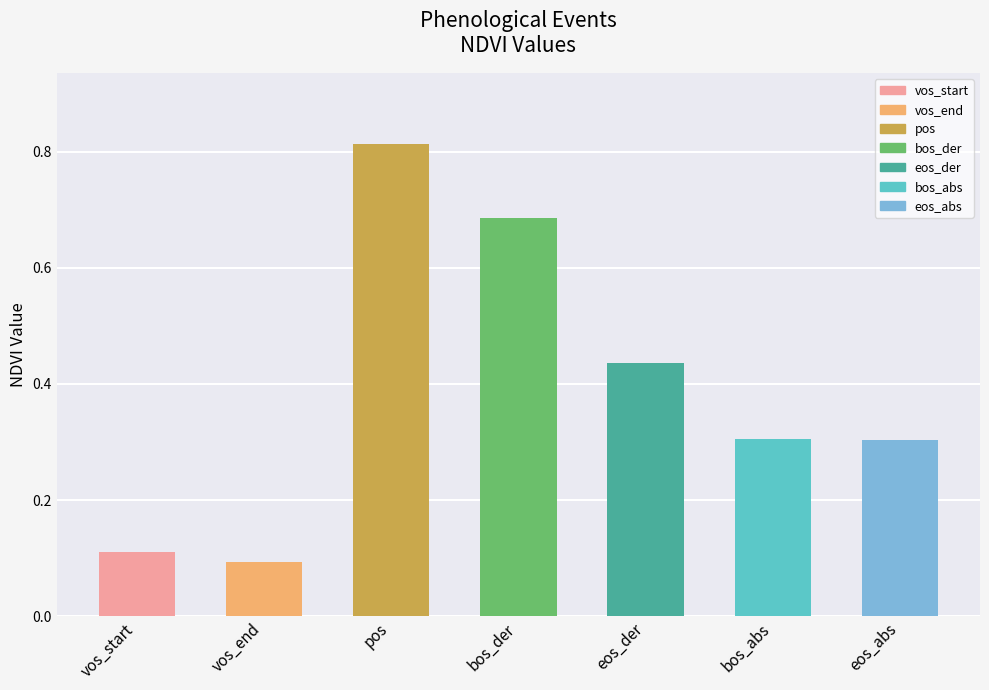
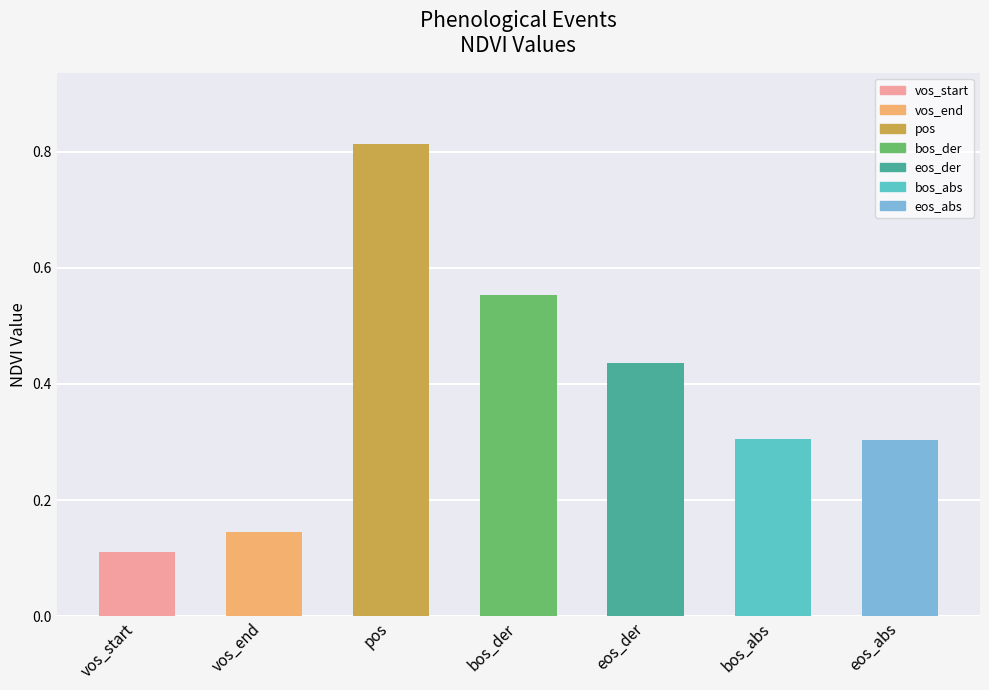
  {
    "vos_start": 0.11,
-   "vos_end": 0.09,
+   "vos_end": 0.14,
    "pos": 0.81,
-   "bos_der": 0.69,
+   "bos_der": 0.55,
    "eos_der": 0.44,
    "bos_abs": 0.31,
    "eos_abs": 0.30
  }
